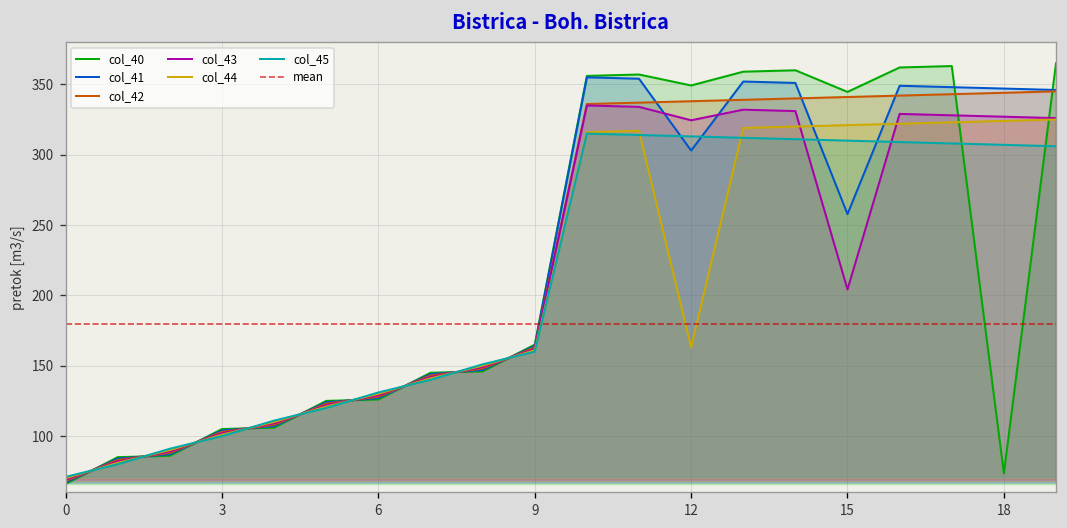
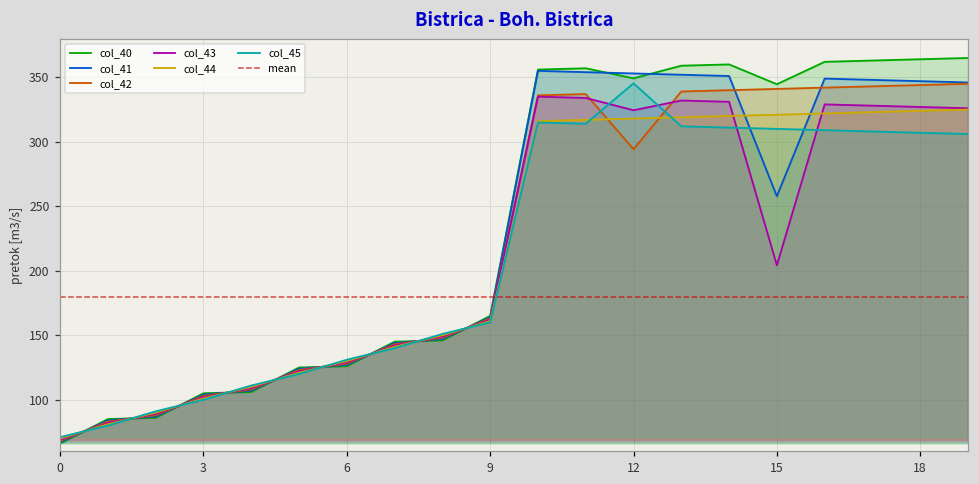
  {
    "col_40": {
      "12": 349,
      "15": 345,
-     "18": 74
+     "18": 364
    },
    "col_41": {
-     "12": 303,
+     "12": 353,
      "15": 258,
      "18": 347
    },
    "col_42": {
-     "12": 338,
+     "12": 294,
      "15": 341,
      "18": 344
    },
    "col_43": {
      "12": 324,
      "15": 204,
      "18": 327
    },
    "col_44": {
-     "12": 163,
+     "12": 318,
      "15": 321,
      "18": 324
    },
    "col_45": {
-     "12": 313,
+     "12": 345,
      "15": 310,
      "18": 307
    }
  }
